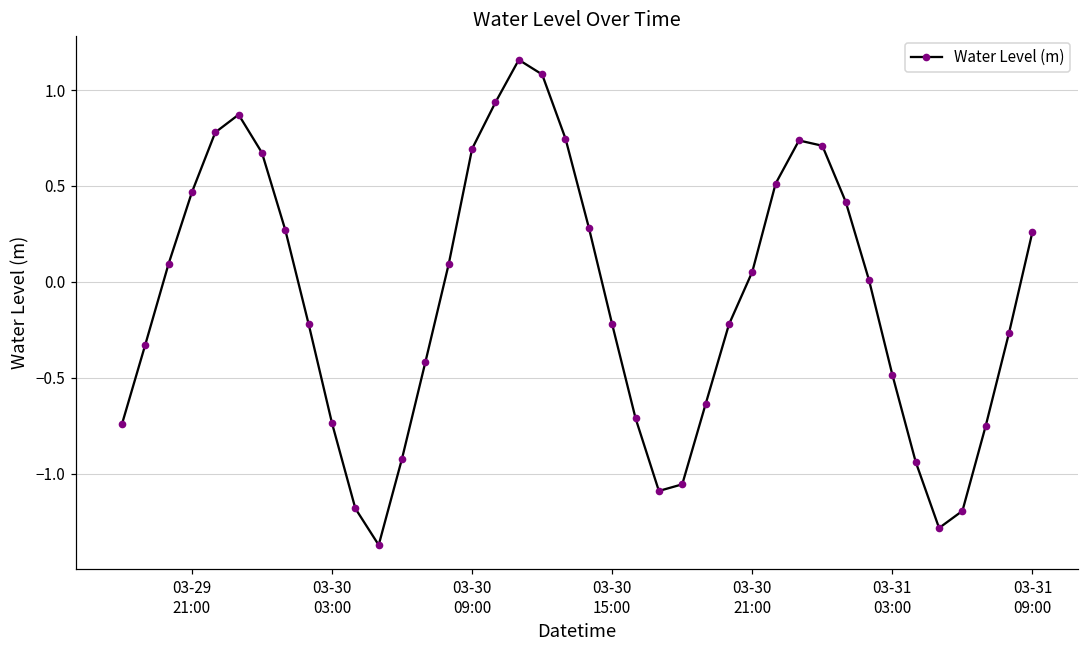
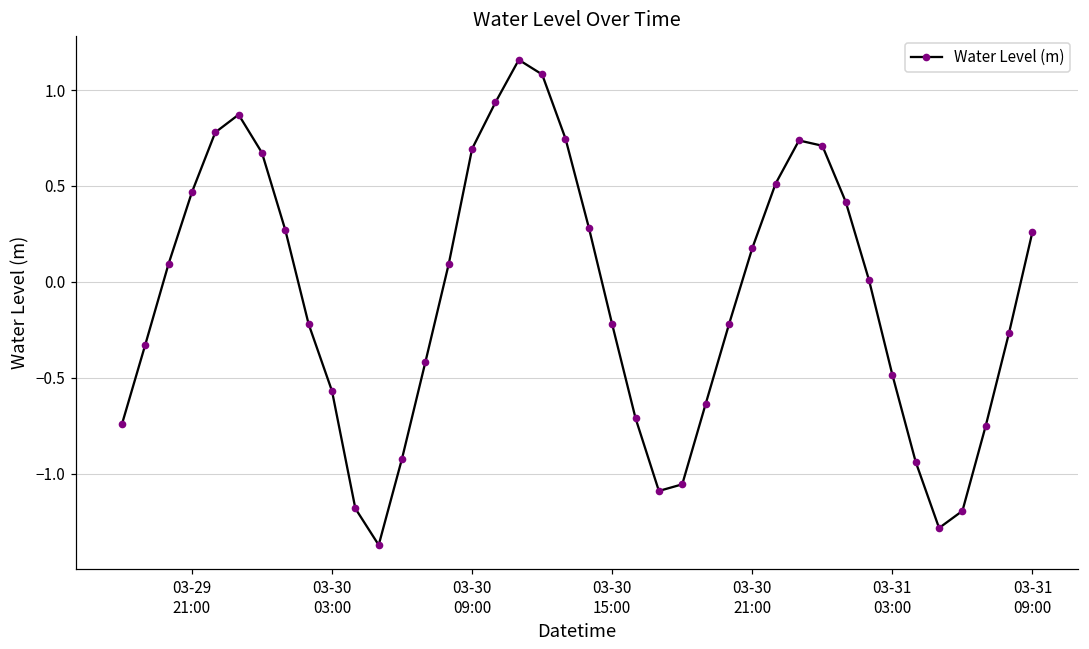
  {
    "03-29 21:00": 0.47,
-   "03-30 03:00": -0.74,
+   "03-30 03:00": -0.57,
    "03-30 09:00": 0.69,
    "03-30 15:00": -0.22,
-   "03-30 21:00": 0.05,
+   "03-30 21:00": 0.18,
    "03-31 03:00": -0.48,
    "03-31 09:00": 0.26
  }
